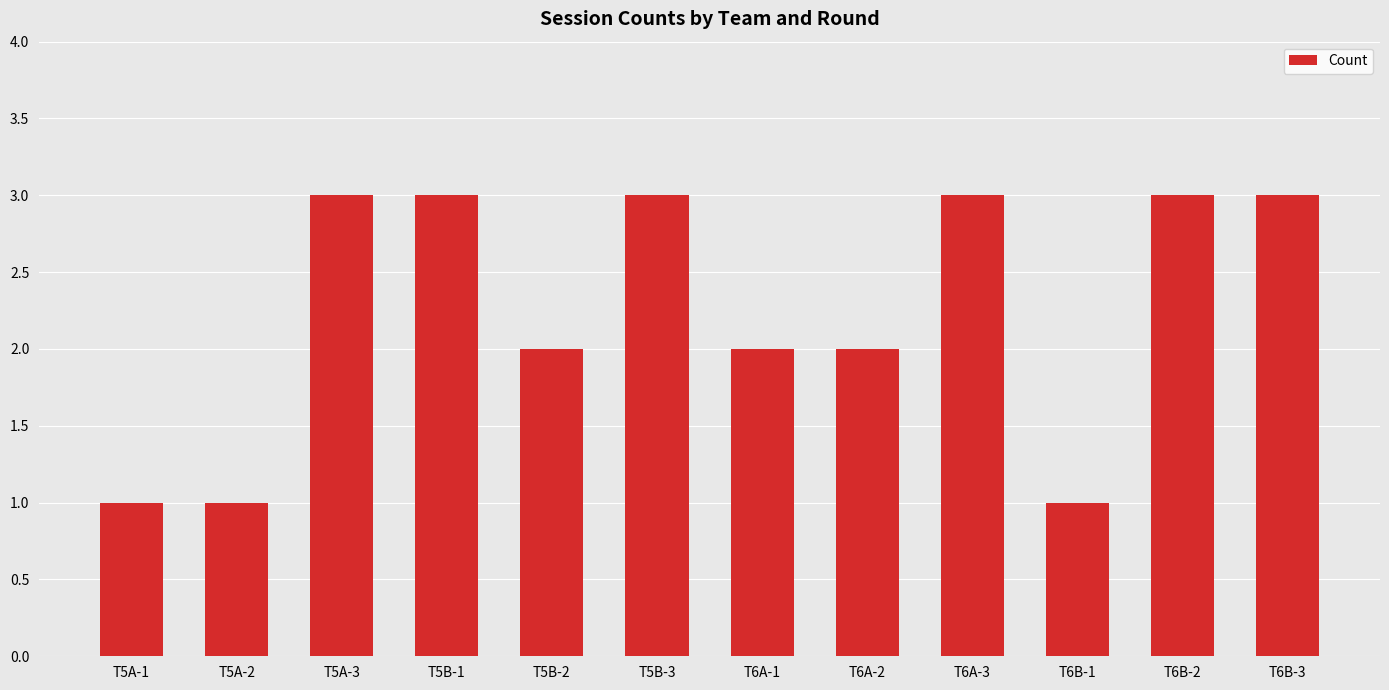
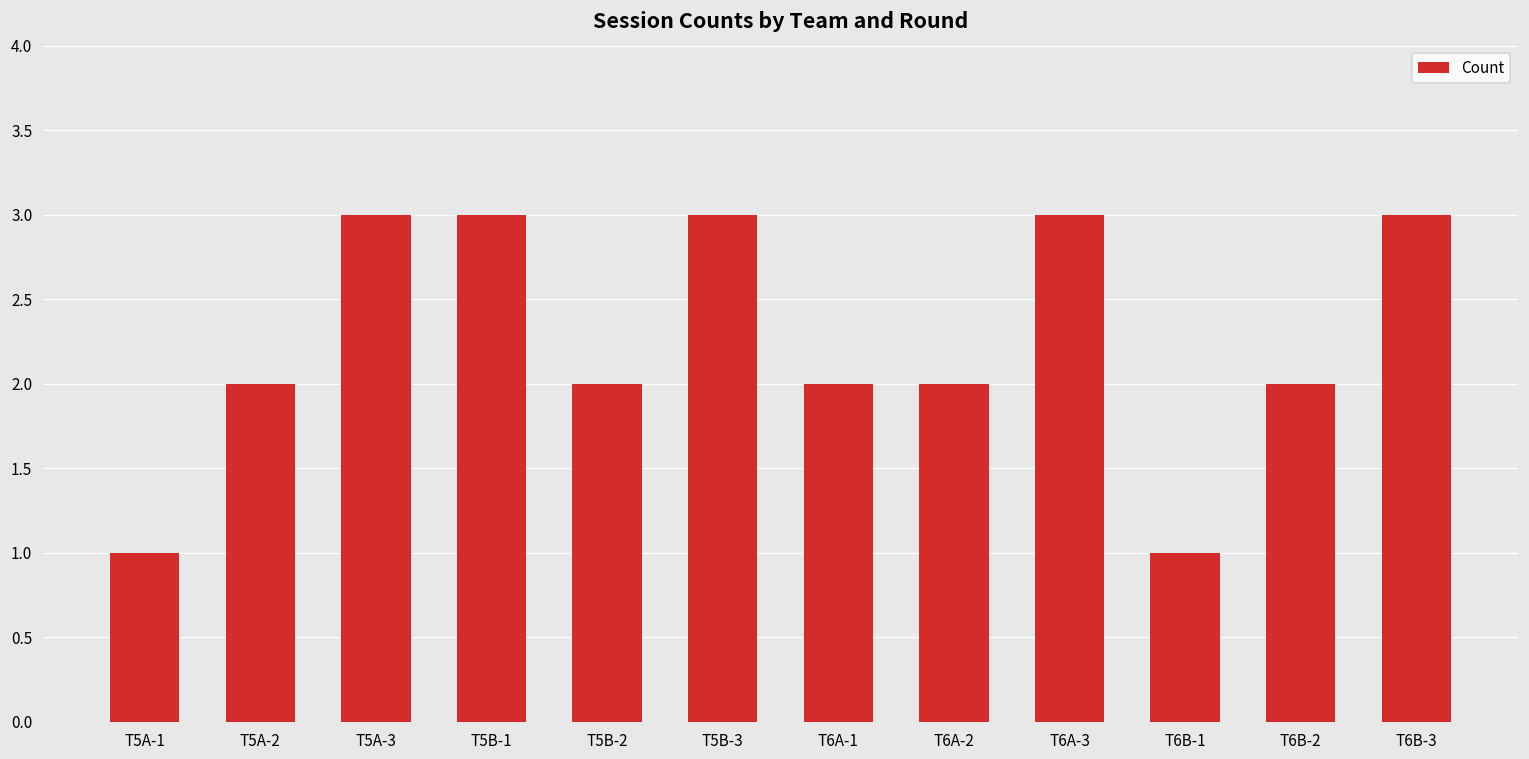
  {
    "T5A-1": 1,
-   "T5A-2": 1,
+   "T5A-2": 2,
    "T5A-3": 3,
    "T5B-1": 3,
    "T5B-2": 2,
    "T5B-3": 3,
    "T6A-1": 2,
    "T6A-2": 2,
    "T6A-3": 3,
    "T6B-1": 1,
-   "T6B-2": 3,
+   "T6B-2": 2,
    "T6B-3": 3
  }
